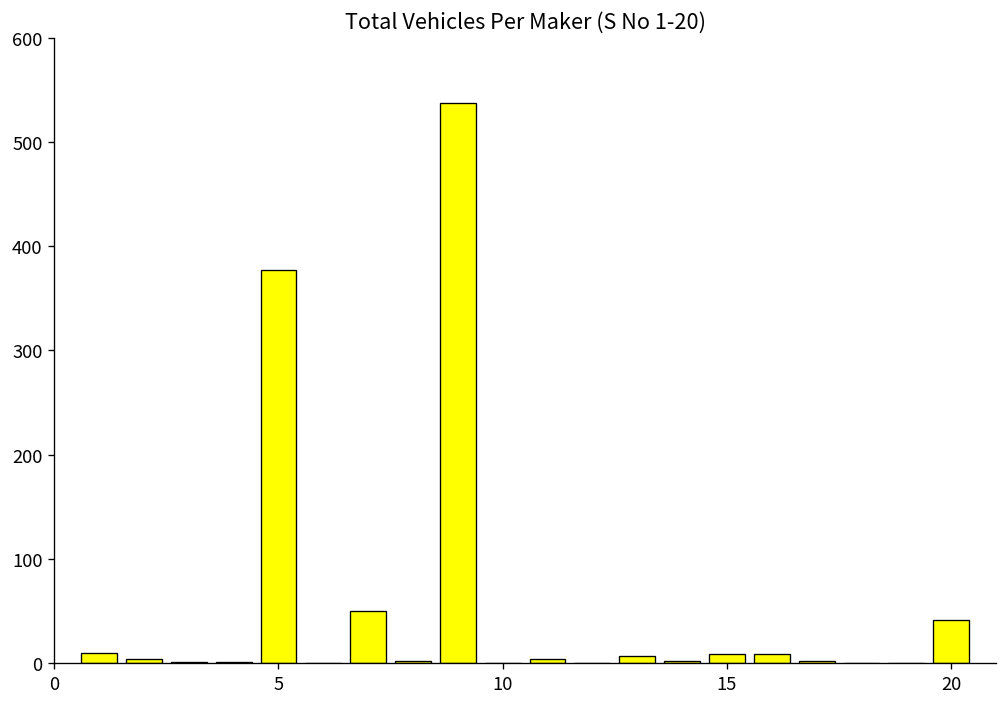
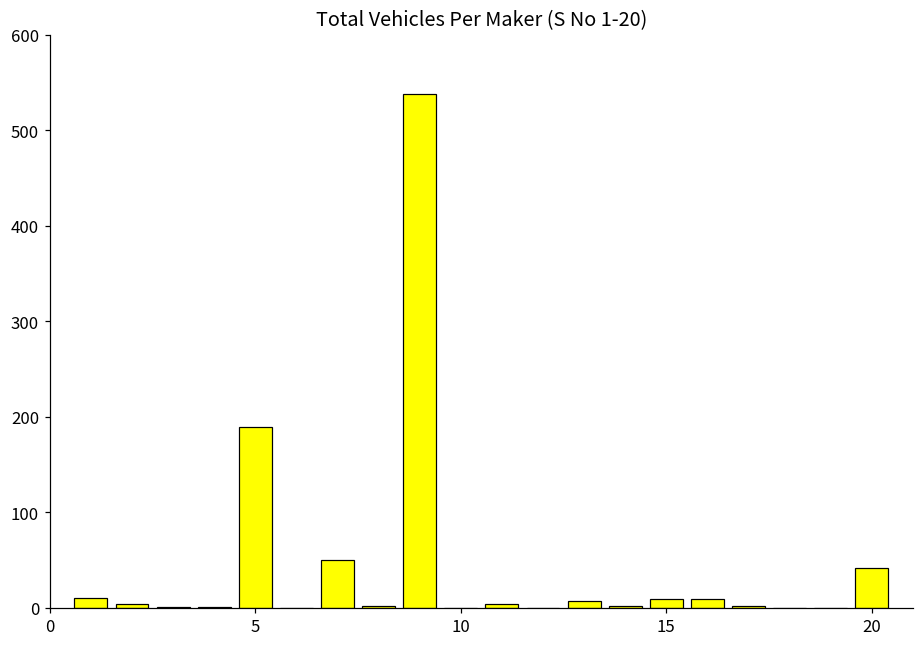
  {
-   "5": 380,
+   "5": 190,
    "10": 0,
    "15": 10,
    "20": 40
  }
